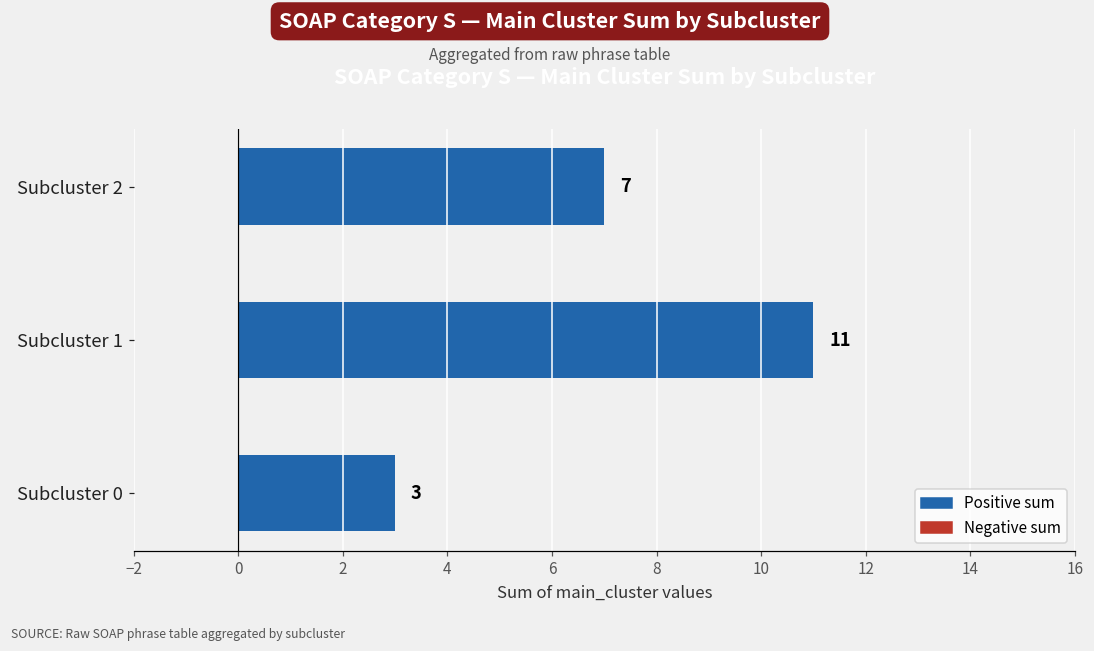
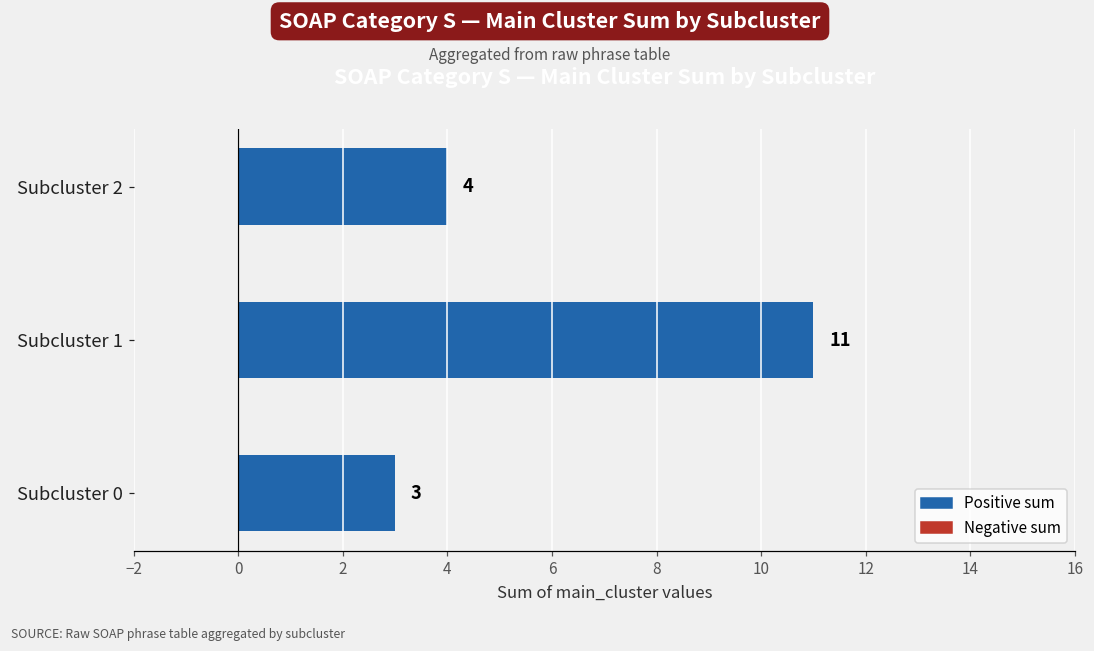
  {
-   "Subcluster 2": 7,
+   "Subcluster 2": 4,
    "Subcluster 1": 11,
    "Subcluster 0": 3
  }
